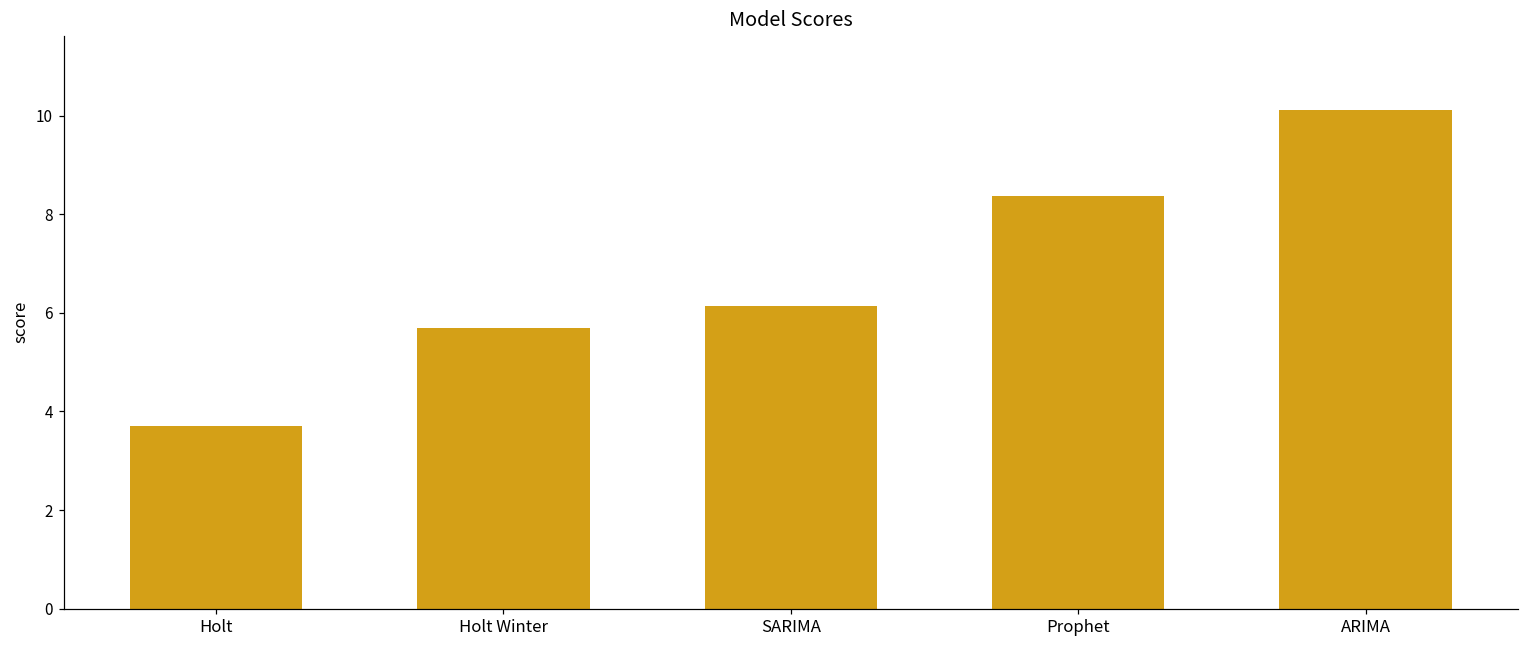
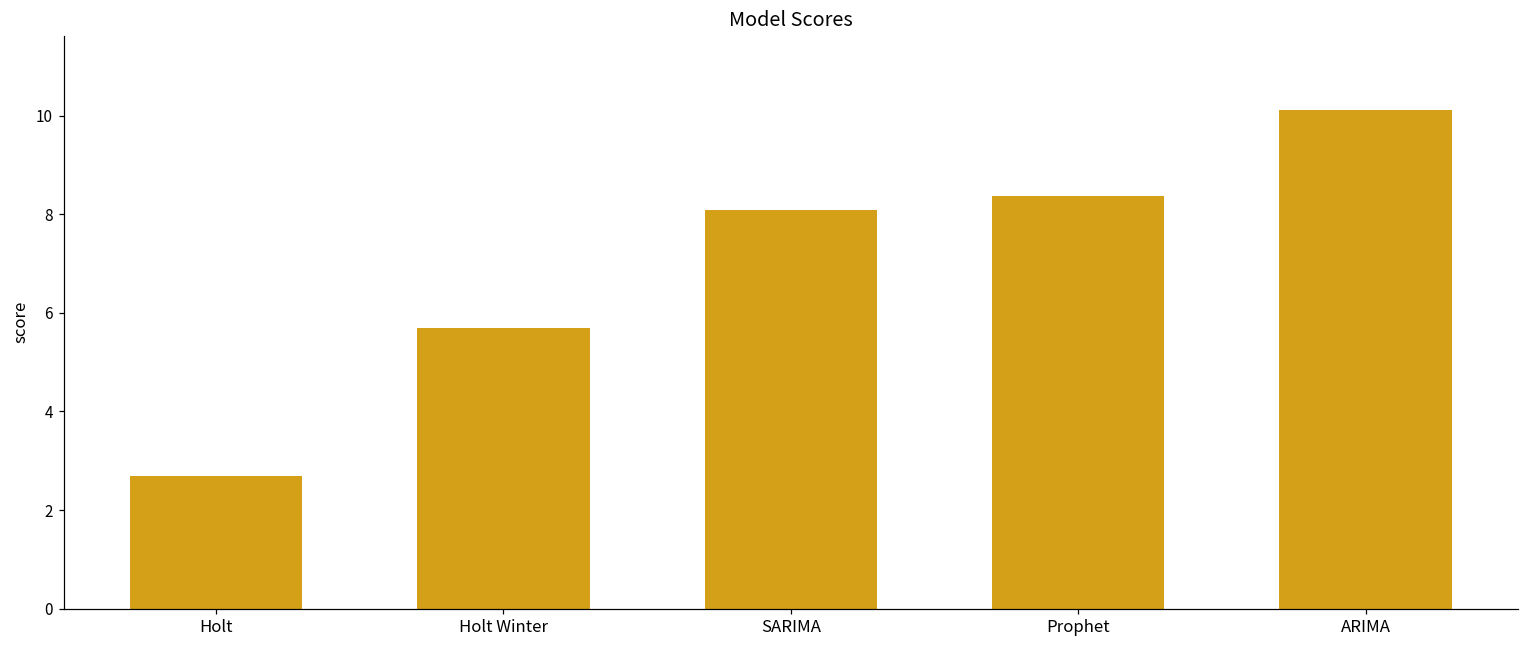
  {
-   "Holt": 3.7,
+   "Holt": 2.7,
    "Holt Winter": 5.7,
-   "SARIMA": 6.1,
+   "SARIMA": 8.1,
    "Prophet": 8.4,
    "ARIMA": 10.1
  }
